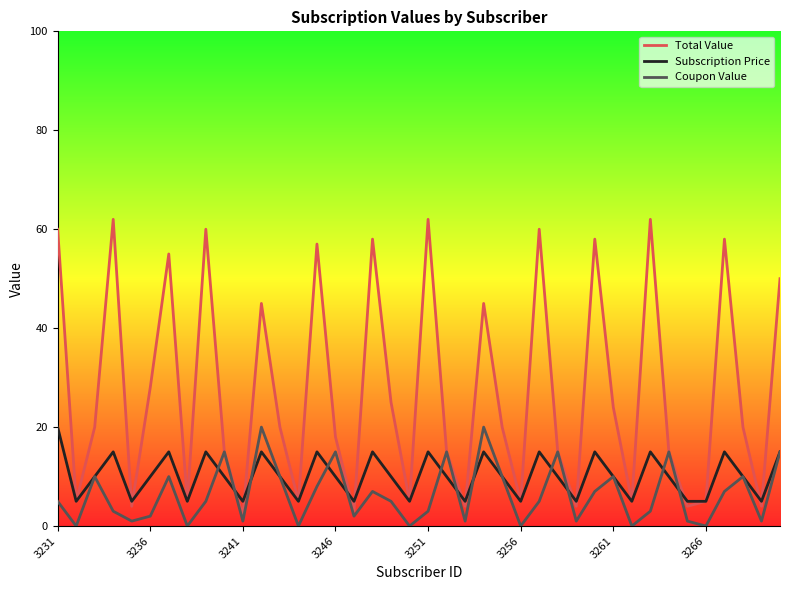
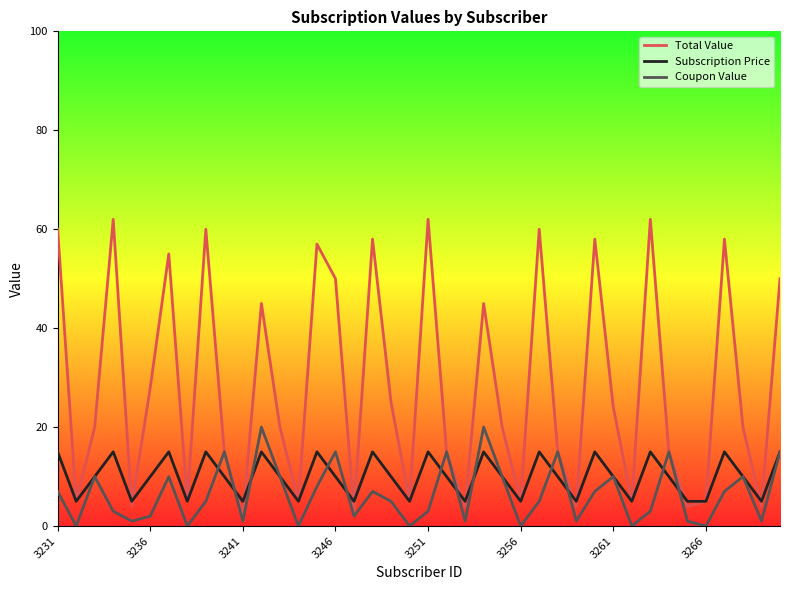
  {
    "Total Value": {
      "3231": 60,
      "3236": 28,
      "3241": 2,
-     "3246": 18,
+     "3246": 50,
      "3251": 62,
      "3261": 24
    },
    "Subscription Price": {
-     "3231": 20,
+     "3231": 15,
      "3236": 10,
      "3241": 5,
      "3246": 10,
      "3251": 15
    },
    "Coupon Value": {
-     "3231": 5,
+     "3231": 7,
      "3236": 2,
      "3241": 1,
      "3246": 15,
      "3251": 3,
      "3256": 0,
      "3266": 0
    }
  }
